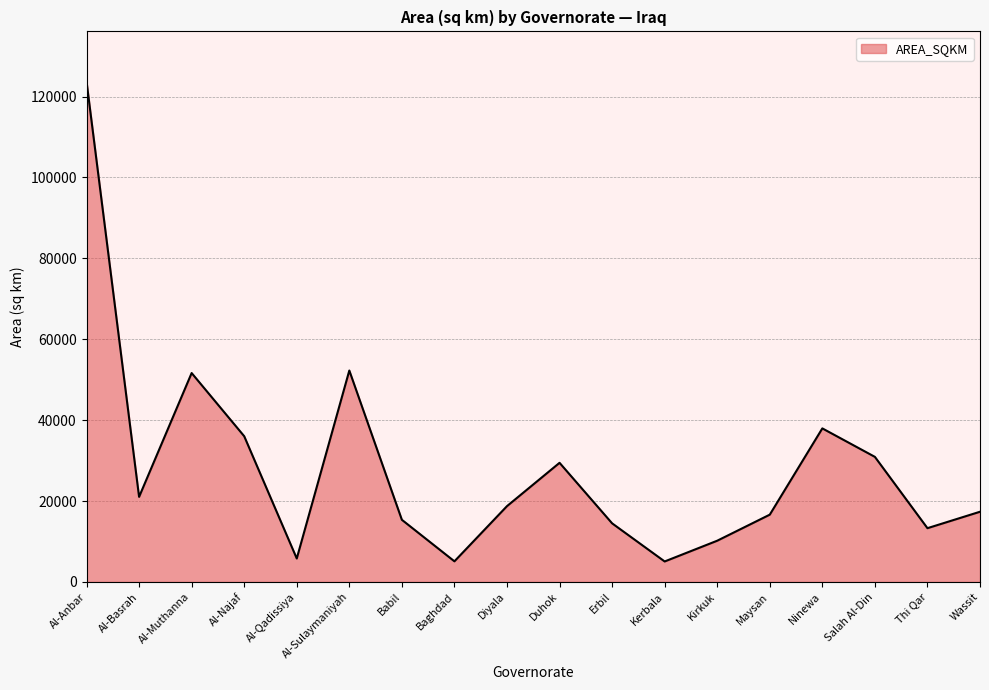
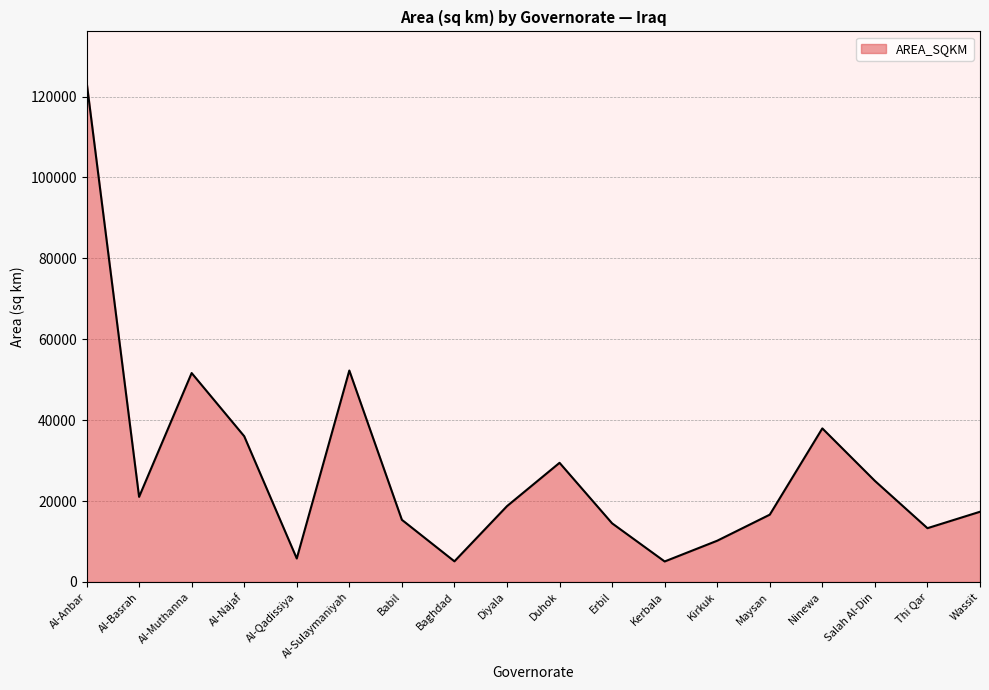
  {
    "Al-Anbar": 124000,
    "Al-Basrah": 21000,
    "Al-Muthanna": 52000,
    "Al-Najaf": 36000,
    "Al-Qadissiya": 6000,
    "Al-Sulaymaniyah": 52000,
    "Babil": 15000,
    "Baghdad": 5000,
    "Diyala": 19000,
    "Duhok": 29000,
    "Erbil": 14000,
    "Kerbala": 5000,
    "Kirkuk": 10000,
    "Maysan": 17000,
    "Ninewa": 38000,
-   "Salah Al-Din": 31000,
+   "Salah Al-Din": 25000,
    "Thi Qar": 13000,
    "Wassit": 17000
  }
